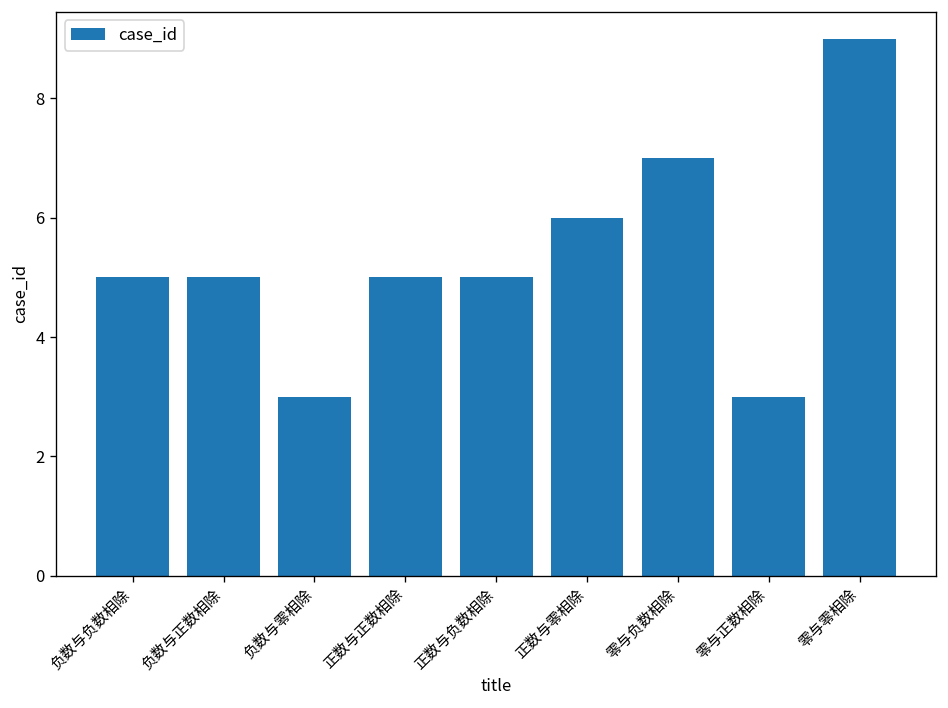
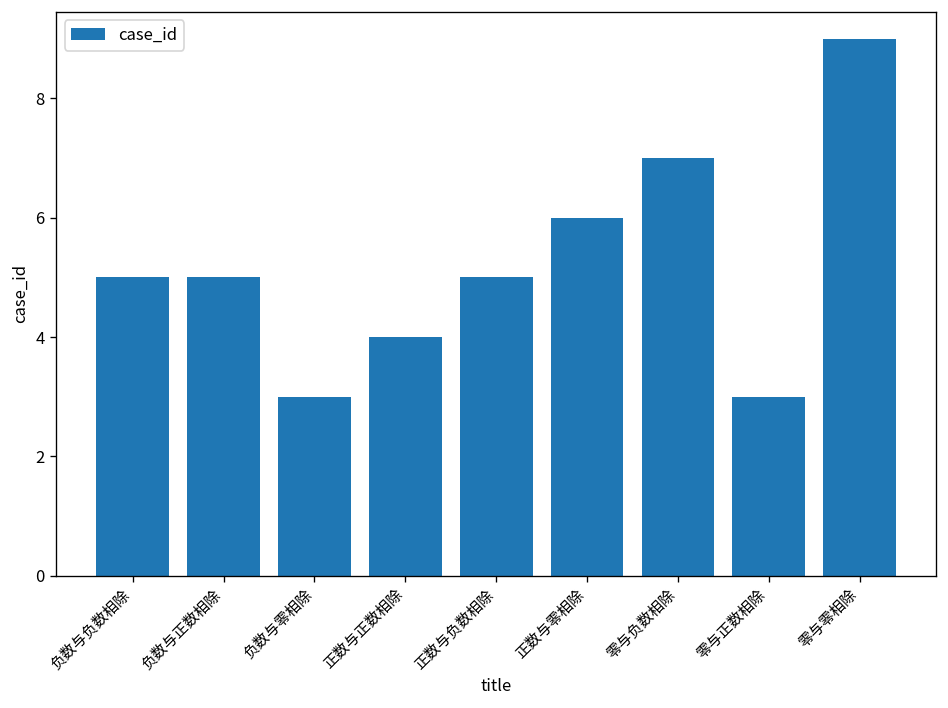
  {
    "负数与负数相除": 5,
    "负数与正数相除": 5,
    "负数与零相除": 3,
-   "正数与正数相除": 5,
+   "正数与正数相除": 4,
    "正数与负数相除": 5,
    "正数与零相除": 6,
    "零与负数相除": 7,
    "零与正数相除": 3,
    "零与零相除": 9
  }
